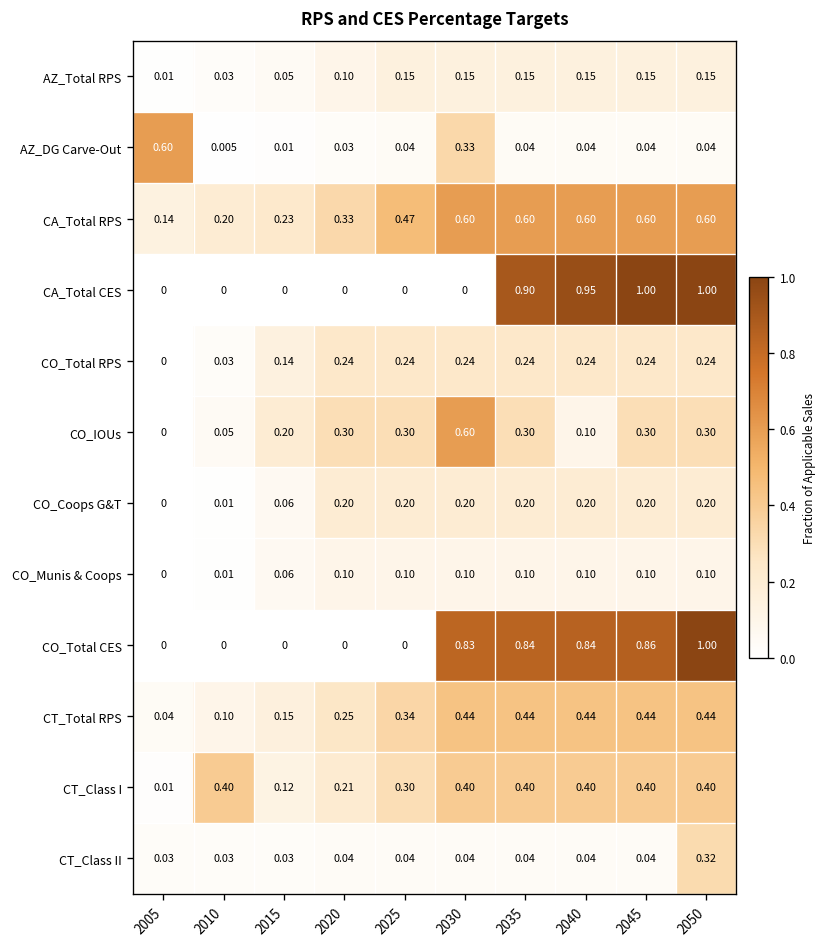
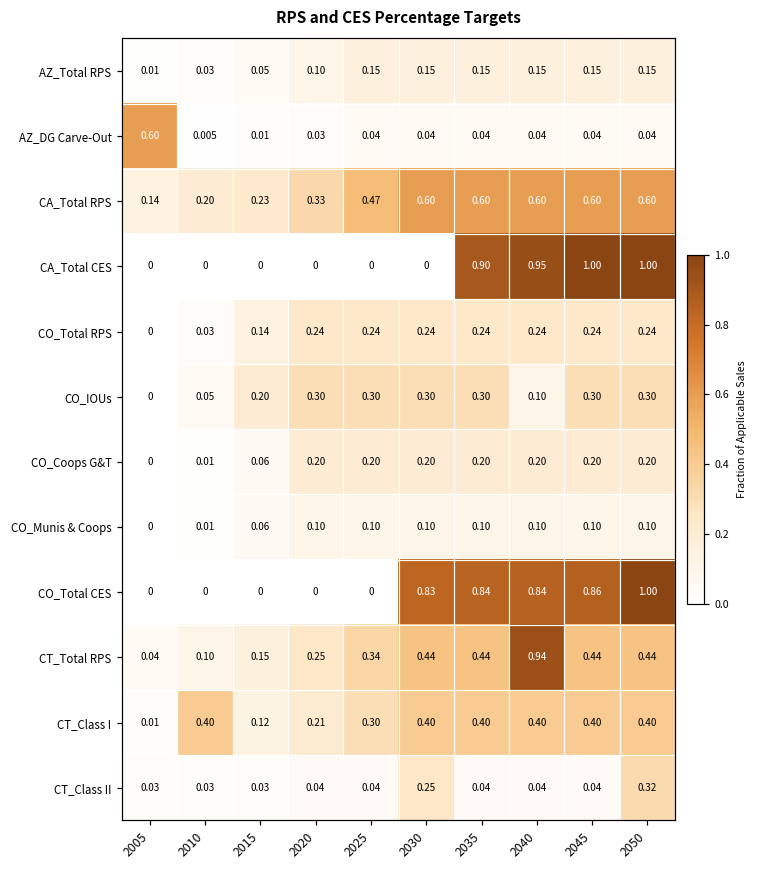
  {
    "AZ_Total RPS": {
      "2005": 0.01,
      "2010": 0.03,
      "2015": 0.05,
      "2020": 0.10,
      "2025": 0.15,
      "2030": 0.15,
      "2035": 0.15,
      "2040": 0.15,
      "2045": 0.15,
      "2050": 0.15
    },
    "AZ_DG Carve-Out": {
      "2005": 0.60,
      "2010": 0.005,
      "2015": 0.01,
      "2020": 0.03,
      "2025": 0.04,
-     "2030": 0.33,
+     "2030": 0.04,
      "2035": 0.04,
      "2040": 0.04,
      "2045": 0.04,
      "2050": 0.04
    },
    "CA_Total RPS": {
      "2005": 0.14,
      "2010": 0.20,
      "2015": 0.23,
      "2020": 0.33,
      "2025": 0.47,
      "2030": 0.60,
      "2035": 0.60,
      "2040": 0.60,
      "2045": 0.60,
      "2050": 0.60
    },
    "CA_Total CES": {
      "2005": 0,
      "2010": 0,
      "2015": 0,
      "2020": 0,
      "2025": 0,
      "2030": 0,
      "2035": 0.90,
      "2040": 0.95,
      "2045": 1.00,
      "2050": 1.00
    },
    "CO_Total RPS": {
      "2005": 0,
      "2010": 0.03,
      "2015": 0.14,
      "2020": 0.24,
      "2025": 0.24,
      "2030": 0.24,
      "2035": 0.24,
      "2040": 0.24,
      "2045": 0.24,
      "2050": 0.24
    },
    "CO_IOUs": {
      "2005": 0,
      "2010": 0.05,
      "2015": 0.20,
      "2020": 0.30,
      "2025": 0.30,
-     "2030": 0.60,
+     "2030": 0.30,
      "2035": 0.30,
      "2040": 0.10,
      "2045": 0.30,
      "2050": 0.30
    },
    "CO_Coops G&T": {
      "2005": 0,
      "2010": 0.01,
      "2015": 0.06,
      "2020": 0.20,
      "2025": 0.20,
      "2030": 0.20,
      "2035": 0.20,
      "2040": 0.20,
      "2045": 0.20,
      "2050": 0.20
    },
    "CO_Munis & Coops": {
      "2005": 0,
      "2010": 0.01,
      "2015": 0.06,
      "2020": 0.10,
      "2025": 0.10,
      "2030": 0.10,
      "2035": 0.10,
      "2040": 0.10,
      "2045": 0.10,
      "2050": 0.10
    },
    "CO_Total CES": {
      "2005": 0,
      "2010": 0,
      "2015": 0,
      "2020": 0,
      "2025": 0,
      "2030": 0.83,
      "2035": 0.84,
      "2040": 0.84,
      "2045": 0.86,
      "2050": 1.00
    },
    "CT_Total RPS": {
      "2005": 0.04,
      "2010": 0.10,
      "2015": 0.15,
      "2020": 0.25,
      "2025": 0.34,
      "2030": 0.44,
      "2035": 0.44,
-     "2040": 0.44,
+     "2040": 0.94,
      "2045": 0.44,
      "2050": 0.44
    },
    "CT_Class I": {
      "2005": 0.01,
      "2010": 0.40,
      "2015": 0.12,
      "2020": 0.21,
      "2025": 0.30,
      "2030": 0.40,
      "2035": 0.40,
      "2040": 0.40,
      "2045": 0.40,
      "2050": 0.40
    },
    "CT_Class II": {
      "2005": 0.03,
      "2010": 0.03,
      "2015": 0.03,
      "2020": 0.04,
      "2025": 0.04,
-     "2030": 0.04,
+     "2030": 0.25,
      "2035": 0.04,
      "2040": 0.04,
      "2045": 0.04,
      "2050": 0.32
    }
  }
